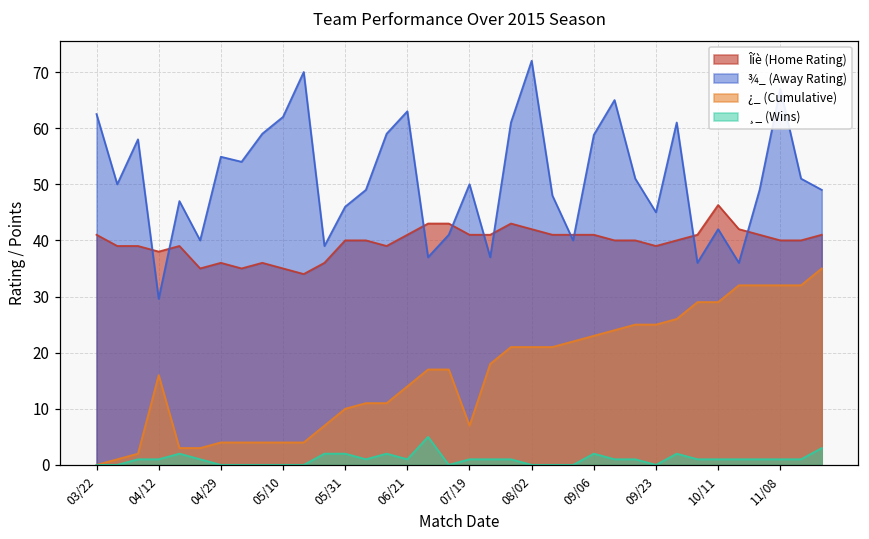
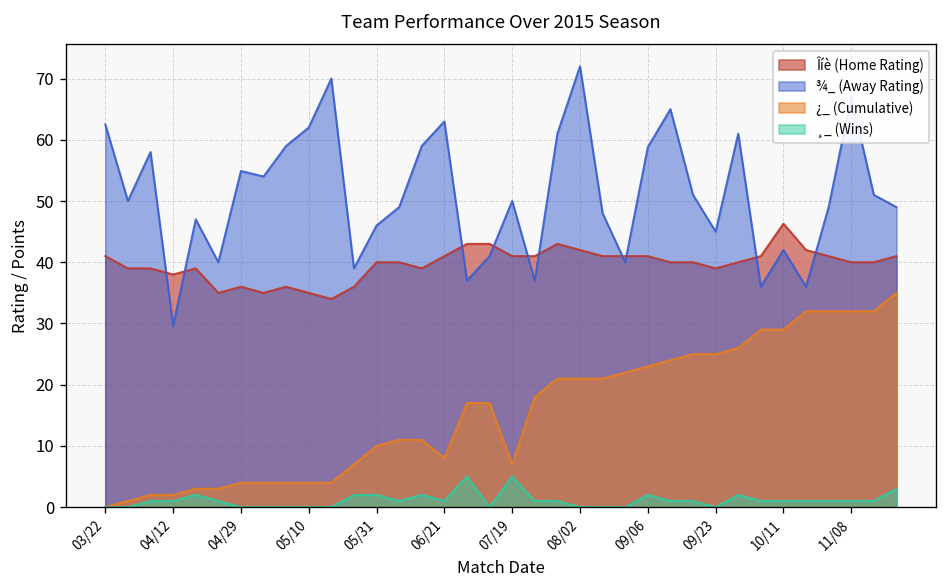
  {
    "Îíè (Home Rating)": {
      "03/22": 41,
      "04/12": 38,
      "04/29": 36,
      "05/10": 35,
      "05/31": 40,
      "06/21": 41,
      "07/19": 41,
      "08/02": 42,
      "09/06": 41,
      "09/23": 39,
      "10/11": 46,
      "11/08": 40
    },
    "¾_ (Away Rating)": {
      "03/22": 63,
      "04/12": 30,
      "04/29": 55,
      "05/10": 62,
      "05/31": 46,
      "06/21": 63,
      "07/19": 50,
      "08/02": 72,
      "09/06": 59,
      "09/23": 45,
      "10/11": 42
    },
    "¿_ (Cumulative)": {
-     "04/12": 16,
+     "04/12": 2,
      "04/29": 4,
      "05/10": 4,
      "05/31": 10,
-     "06/21": 14,
+     "06/21": 8,
      "07/19": 7,
      "08/02": 21,
      "09/06": 23,
      "09/23": 25,
      "10/11": 29,
      "11/08": 32
    },
    "¸_ (Wins)": {
      "04/12": 1,
      "04/29": 0,
      "05/10": 0,
      "05/31": 2,
      "06/21": 1,
-     "07/19": 1,
+     "07/19": 5,
      "08/02": 0,
      "09/06": 2,
      "09/23": 0,
      "10/11": 1,
      "11/08": 1
    }
  }
